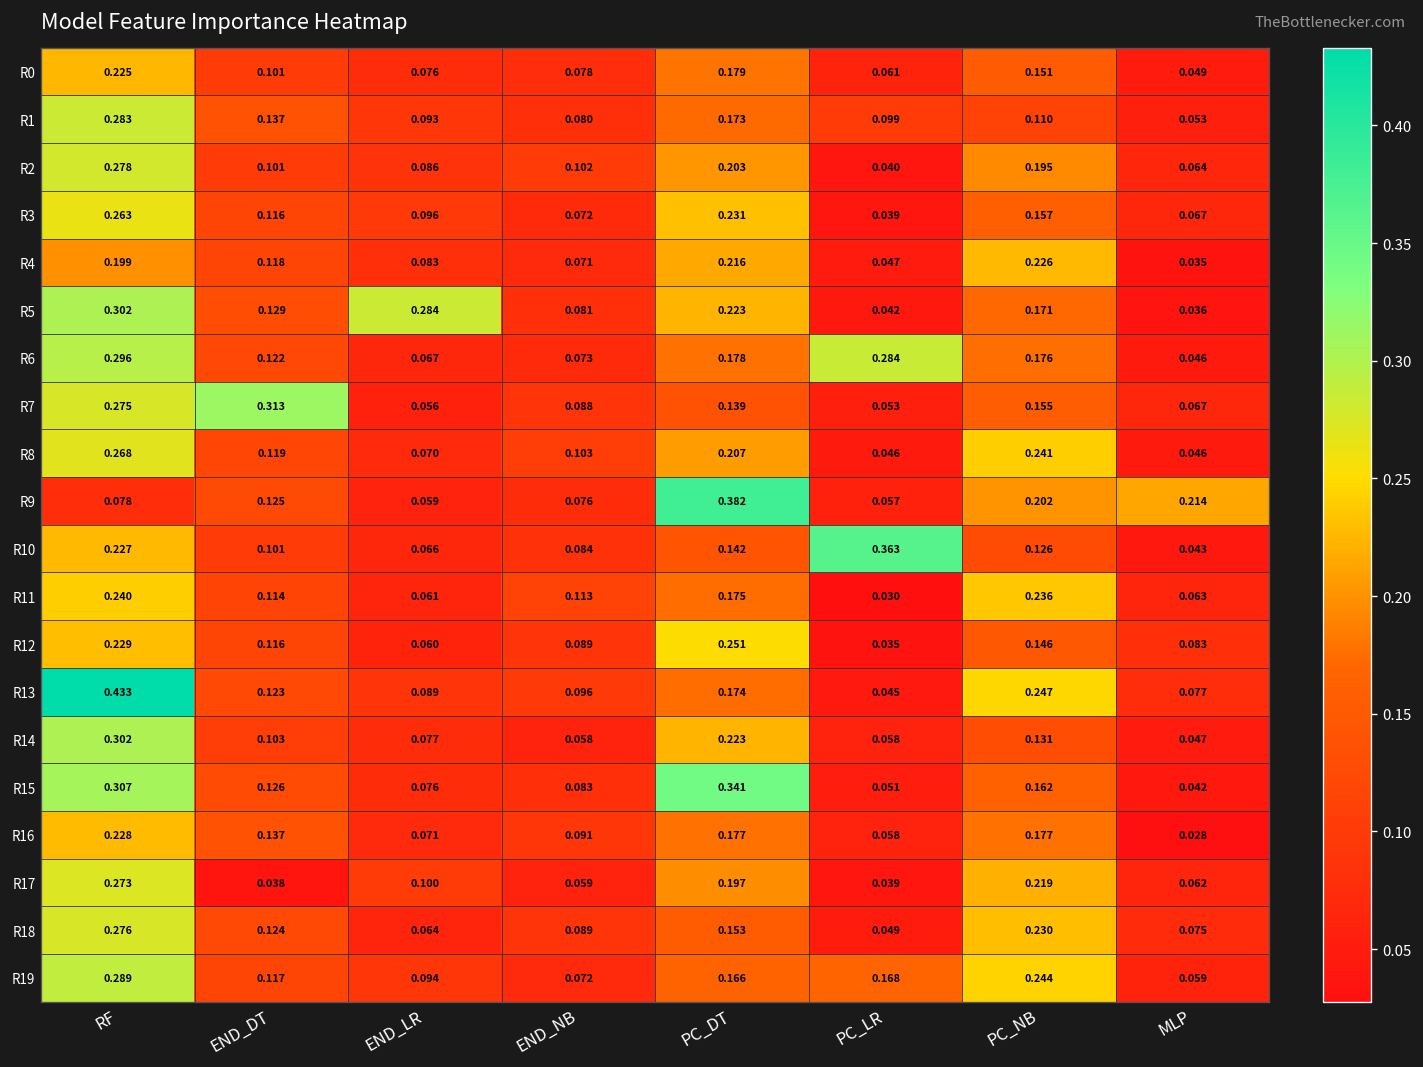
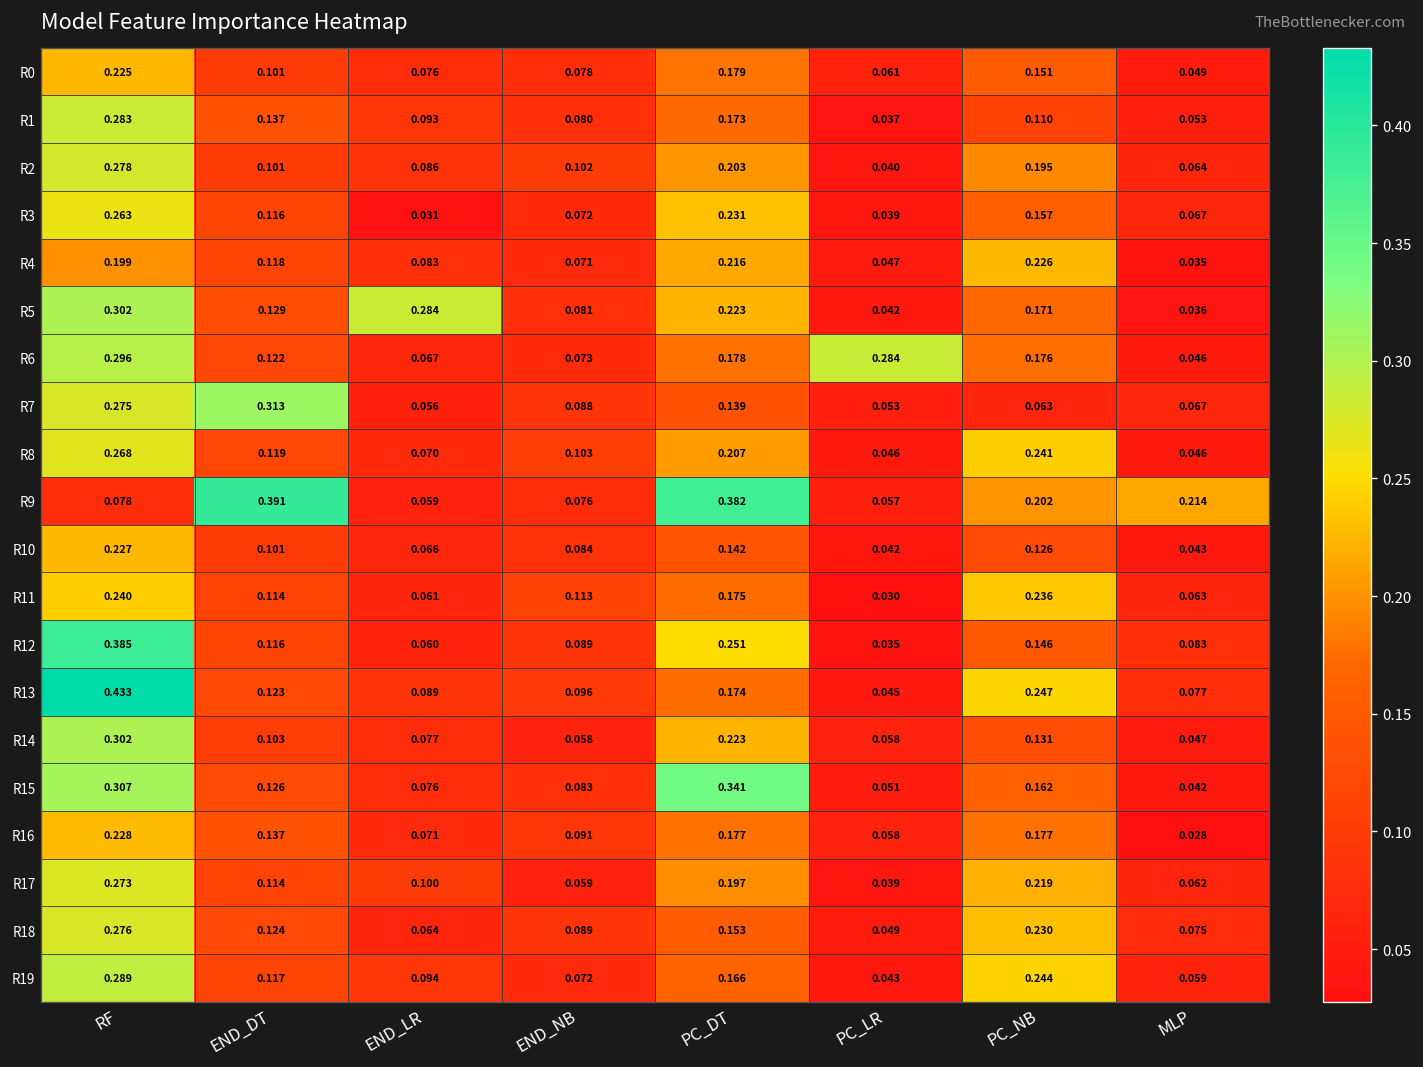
  {
    "R0": {
      "RF": 0.225,
      "END_DT": 0.101,
      "END_LR": 0.076,
      "END_NB": 0.078,
      "PC_DT": 0.179,
      "PC_LR": 0.061,
      "PC_NB": 0.151,
      "MLP": 0.049
    },
    "R1": {
      "RF": 0.283,
      "END_DT": 0.137,
      "END_LR": 0.093,
      "END_NB": 0.080,
      "PC_DT": 0.173,
-     "PC_LR": 0.099,
+     "PC_LR": 0.037,
      "PC_NB": 0.110,
      "MLP": 0.053
    },
    "R2": {
      "RF": 0.278,
      "END_DT": 0.101,
      "END_LR": 0.086,
      "END_NB": 0.102,
      "PC_DT": 0.203,
      "PC_LR": 0.040,
      "PC_NB": 0.195,
      "MLP": 0.064
    },
    "R3": {
      "RF": 0.263,
      "END_DT": 0.116,
-     "END_LR": 0.096,
+     "END_LR": 0.031,
      "END_NB": 0.072,
      "PC_DT": 0.231,
      "PC_LR": 0.039,
      "PC_NB": 0.157,
      "MLP": 0.067
    },
    "R4": {
      "RF": 0.199,
      "END_DT": 0.118,
      "END_LR": 0.083,
      "END_NB": 0.071,
      "PC_DT": 0.216,
      "PC_LR": 0.047,
      "PC_NB": 0.226,
      "MLP": 0.035
    },
    "R5": {
      "RF": 0.302,
      "END_DT": 0.129,
      "END_LR": 0.284,
      "END_NB": 0.081,
      "PC_DT": 0.223,
      "PC_LR": 0.042,
      "PC_NB": 0.171,
      "MLP": 0.036
    },
    "R6": {
      "RF": 0.296,
      "END_DT": 0.122,
      "END_LR": 0.067,
      "END_NB": 0.073,
      "PC_DT": 0.178,
      "PC_LR": 0.284,
      "PC_NB": 0.176,
      "MLP": 0.046
    },
    "R7": {
      "RF": 0.275,
      "END_DT": 0.313,
      "END_LR": 0.056,
      "END_NB": 0.088,
      "PC_DT": 0.139,
      "PC_LR": 0.053,
-     "PC_NB": 0.155,
+     "PC_NB": 0.063,
      "MLP": 0.067
    },
    "R8": {
      "RF": 0.268,
      "END_DT": 0.119,
      "END_LR": 0.070,
      "END_NB": 0.103,
      "PC_DT": 0.207,
      "PC_LR": 0.046,
      "PC_NB": 0.241,
      "MLP": 0.046
    },
    "R9": {
      "RF": 0.078,
-     "END_DT": 0.125,
+     "END_DT": 0.391,
      "END_LR": 0.059,
      "END_NB": 0.076,
      "PC_DT": 0.382,
      "PC_LR": 0.057,
      "PC_NB": 0.202,
      "MLP": 0.214
    },
    "R10": {
      "RF": 0.227,
      "END_DT": 0.101,
      "END_LR": 0.066,
      "END_NB": 0.084,
      "PC_DT": 0.142,
-     "PC_LR": 0.363,
+     "PC_LR": 0.042,
      "PC_NB": 0.126,
      "MLP": 0.043
    },
    "R11": {
      "RF": 0.240,
      "END_DT": 0.114,
      "END_LR": 0.061,
      "END_NB": 0.113,
      "PC_DT": 0.175,
      "PC_LR": 0.030,
      "PC_NB": 0.236,
      "MLP": 0.063
    },
    "R12": {
-     "RF": 0.229,
+     "RF": 0.385,
      "END_DT": 0.116,
      "END_LR": 0.060,
      "END_NB": 0.089,
      "PC_DT": 0.251,
      "PC_LR": 0.035,
      "PC_NB": 0.146,
      "MLP": 0.083
    },
    "R13": {
      "RF": 0.433,
      "END_DT": 0.123,
      "END_LR": 0.089,
      "END_NB": 0.096,
      "PC_DT": 0.174,
      "PC_LR": 0.045,
      "PC_NB": 0.247,
      "MLP": 0.077
    },
    "R14": {
      "RF": 0.302,
      "END_DT": 0.103,
      "END_LR": 0.077,
      "END_NB": 0.058,
      "PC_DT": 0.223,
      "PC_LR": 0.058,
      "PC_NB": 0.131,
      "MLP": 0.047
    },
    "R15": {
      "RF": 0.307,
      "END_DT": 0.126,
      "END_LR": 0.076,
      "END_NB": 0.083,
      "PC_DT": 0.341,
      "PC_LR": 0.051,
      "PC_NB": 0.162,
      "MLP": 0.042
    },
    "R16": {
      "RF": 0.228,
      "END_DT": 0.137,
      "END_LR": 0.071,
      "END_NB": 0.091,
      "PC_DT": 0.177,
      "PC_LR": 0.058,
      "PC_NB": 0.177,
      "MLP": 0.028
    },
    "R17": {
      "RF": 0.273,
-     "END_DT": 0.038,
+     "END_DT": 0.114,
      "END_LR": 0.100,
      "END_NB": 0.059,
      "PC_DT": 0.197,
      "PC_LR": 0.039,
      "PC_NB": 0.219,
      "MLP": 0.062
    },
    "R18": {
      "RF": 0.276,
      "END_DT": 0.124,
      "END_LR": 0.064,
      "END_NB": 0.089,
      "PC_DT": 0.153,
      "PC_LR": 0.049,
      "PC_NB": 0.230,
      "MLP": 0.075
    },
    "R19": {
      "RF": 0.289,
      "END_DT": 0.117,
      "END_LR": 0.094,
      "END_NB": 0.072,
      "PC_DT": 0.166,
-     "PC_LR": 0.168,
+     "PC_LR": 0.043,
      "PC_NB": 0.244,
      "MLP": 0.059
    }
  }
